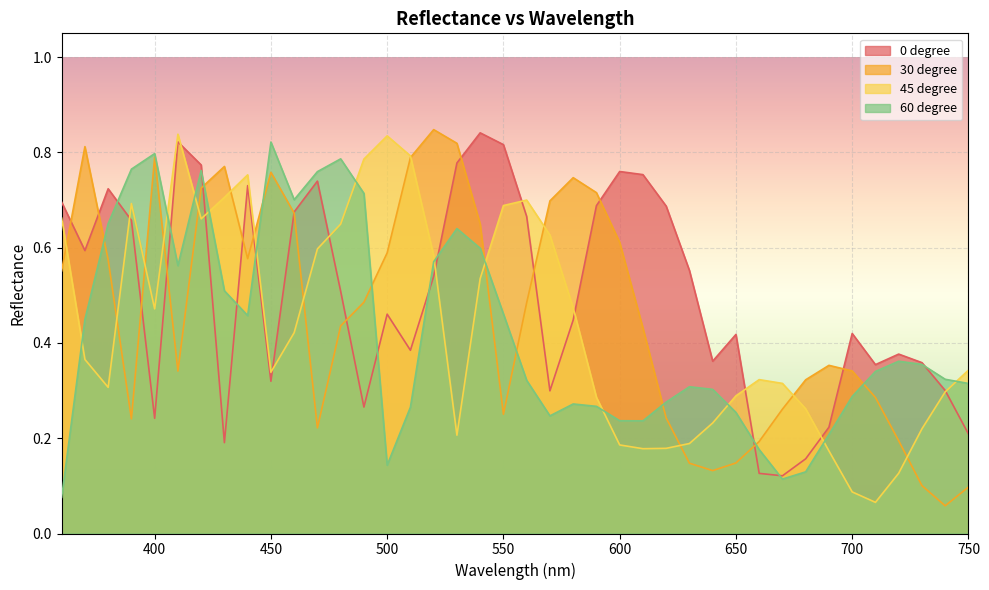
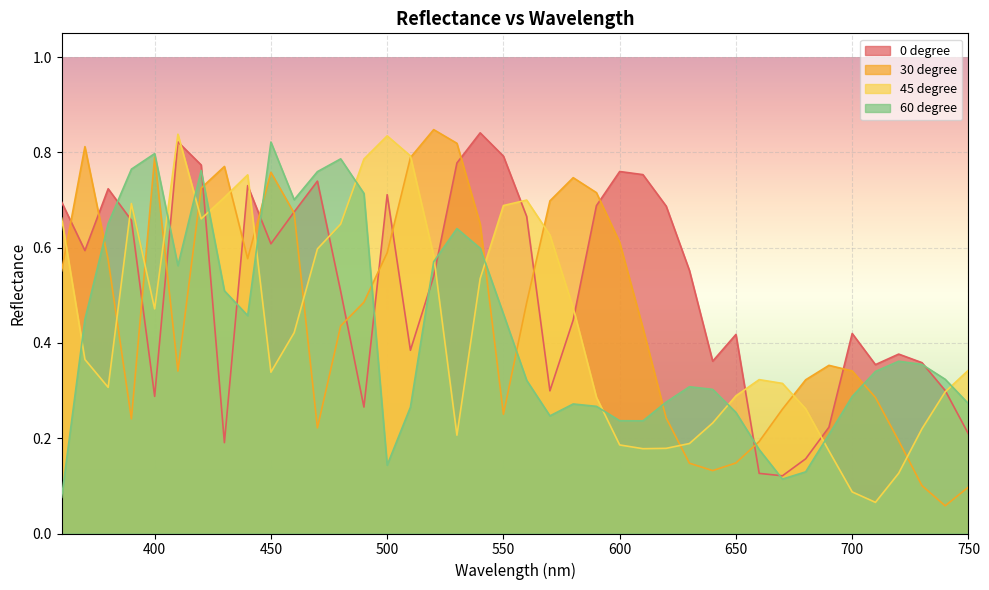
  {
    "0 degree": {
-     "400": 0.24,
-     "450": 0.32,
-     "500": 0.46,
-     "550": 0.82,
+     "400": 0.29,
+     "450": 0.61,
+     "500": 0.71,
+     "550": 0.79,
      "600": 0.76,
      "650": 0.42,
      "700": 0.42,
      "750": 0.21
    },
    "60 degree": {
      "400": 0.80,
      "450": 0.82,
      "500": 0.14,
      "550": 0.46,
      "600": 0.24,
      "650": 0.25,
      "700": 0.29,
-     "750": 0.31
+     "750": 0.27
    }
  }
